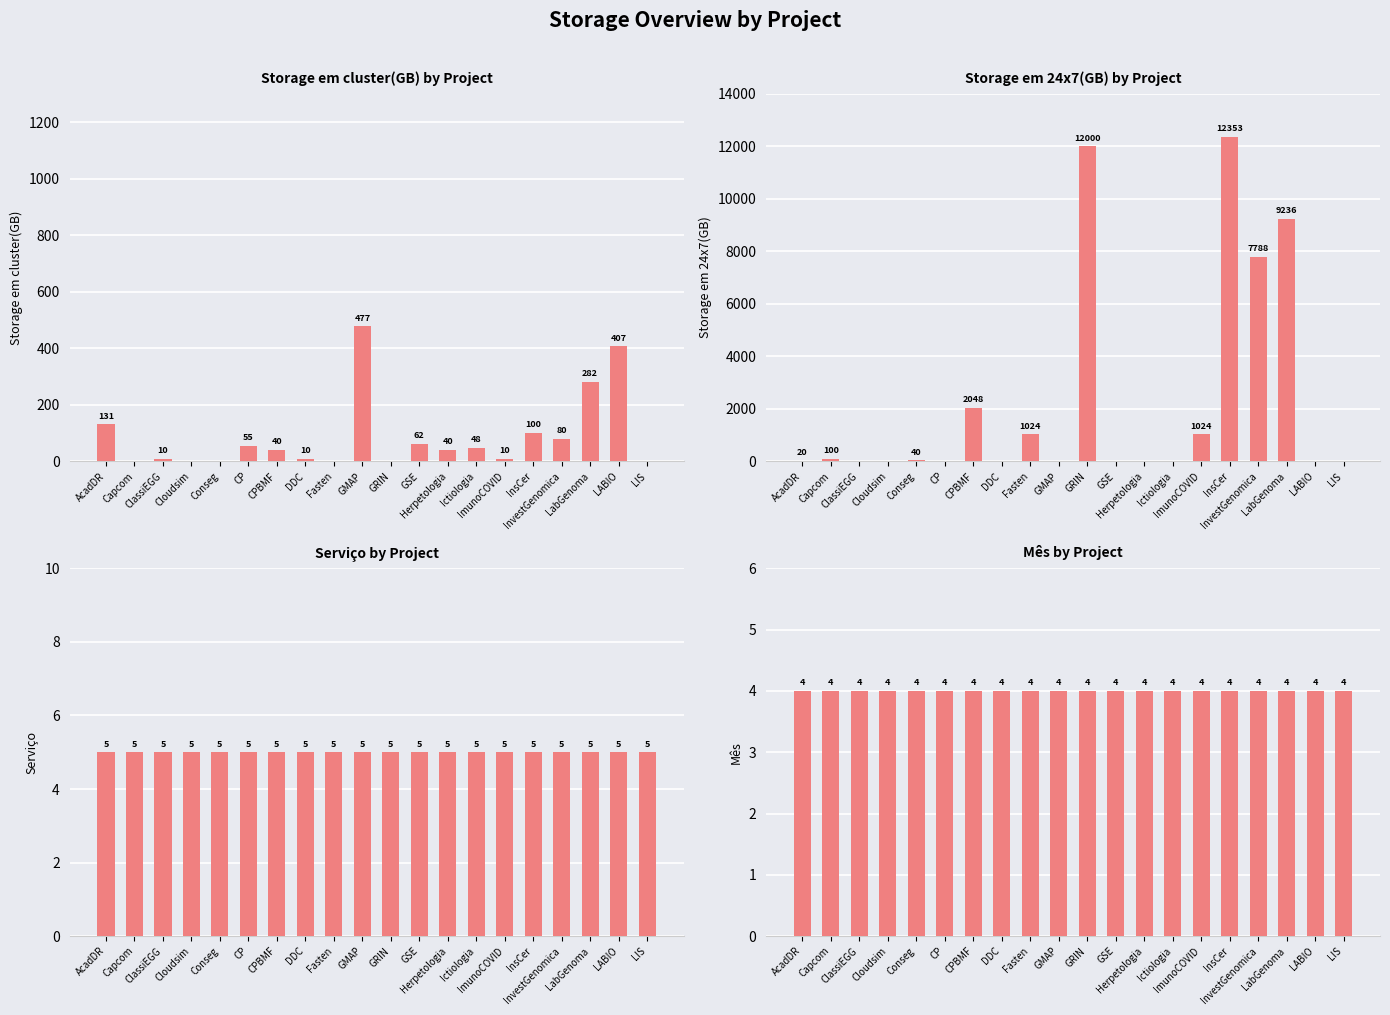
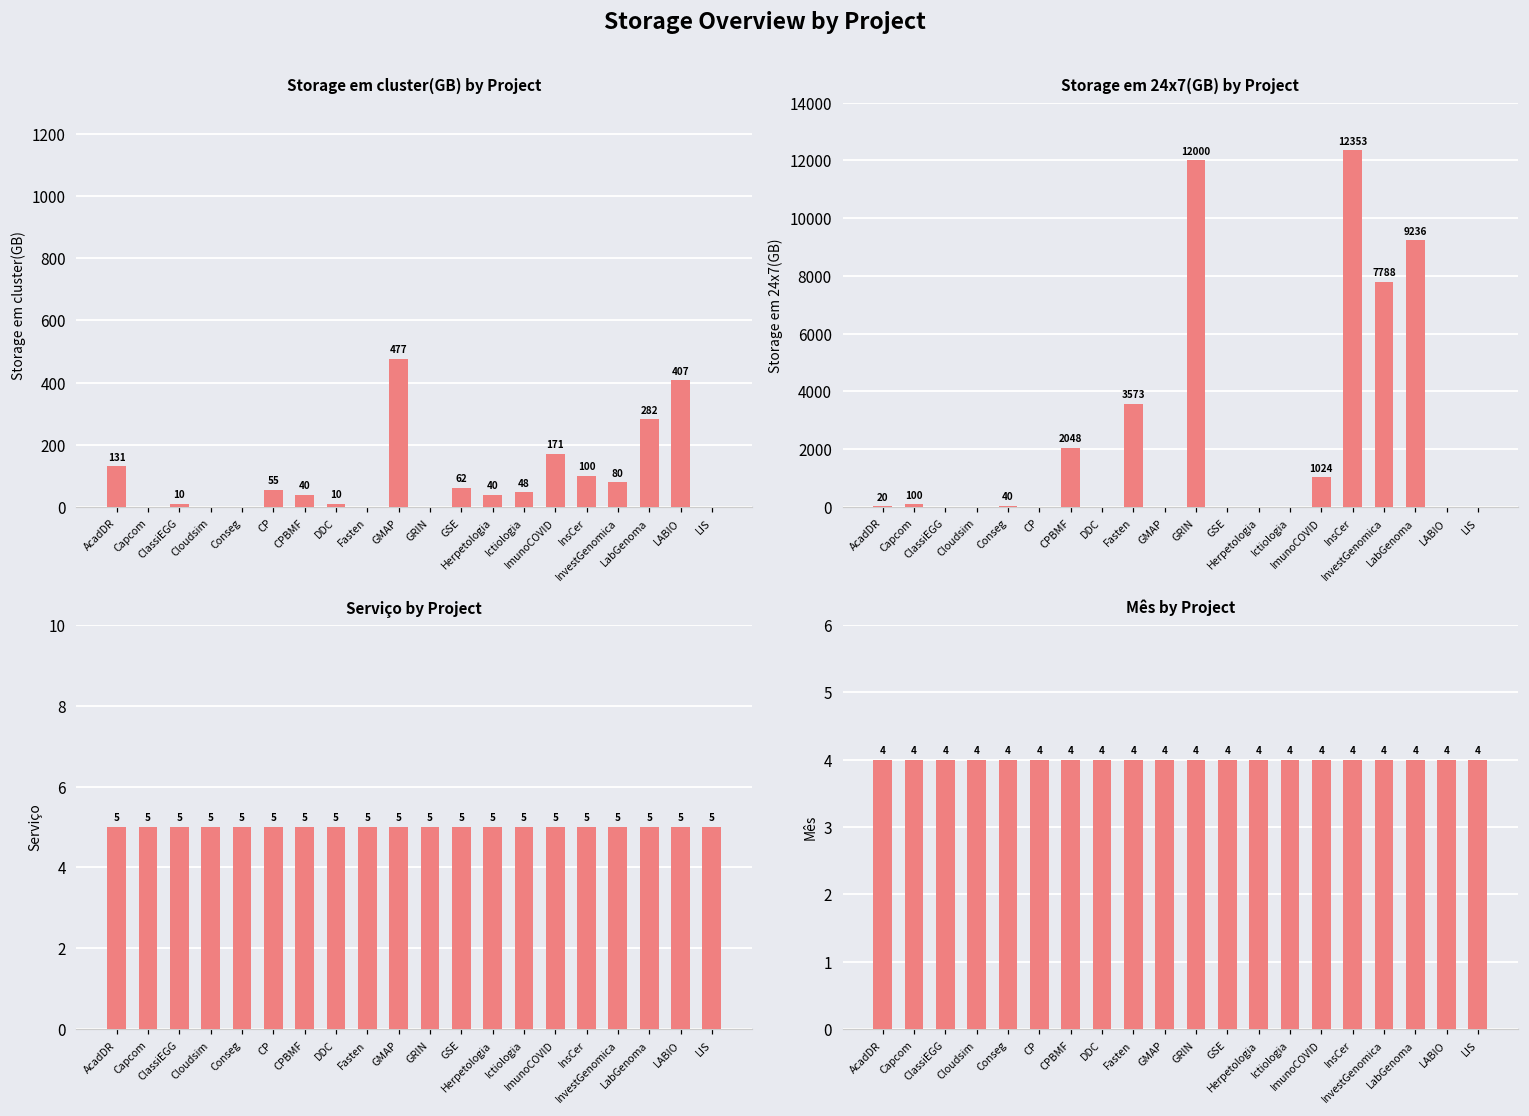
  {
    "Storage em cluster(GB) by Project": {
      "AcadDR": 131,
      "ClassiEGG": 10,
      "CP": 55,
      "CPBMF": 40,
      "DDC": 10,
      "GMAP": 477,
      "GSE": 62,
      "Herpetologia": 40,
      "Ictiologia": 48,
-     "ImunoCOVID": 10,
+     "ImunoCOVID": 171,
      "InsCer": 100,
      "InvestGenomica": 80,
      "LabGenoma": 282,
      "LABIO": 407
    },
    "Storage em 24x7(GB) by Project": {
      "AcadDR": 20,
      "Capcom": 100,
      "Conseg": 40,
      "CPBMF": 2048,
-     "Fasten": 1024,
+     "Fasten": 3573,
      "GRIN": 12000,
      "ImunoCOVID": 1024,
      "InsCer": 12353,
      "InvestGenomica": 7788,
      "LabGenoma": 9236
    },
    "Serviço by Project": {
      "AcadDR": 5,
      "Capcom": 5,
      "ClassiEGG": 5,
      "Cloudsim": 5,
      "Conseg": 5,
      "CP": 5,
      "CPBMF": 5,
      "DDC": 5,
      "Fasten": 5,
      "GMAP": 5,
      "GRIN": 5,
      "GSE": 5,
      "Herpetologia": 5,
      "Ictiologia": 5,
      "ImunoCOVID": 5,
      "InsCer": 5,
      "InvestGenomica": 5,
      "LabGenoma": 5,
      "LABIO": 5,
      "LIS": 5
    },
    "Mês by Project": {
      "AcadDR": 4,
      "Capcom": 4,
      "ClassiEGG": 4,
      "Cloudsim": 4,
      "Conseg": 4,
      "CP": 4,
      "CPBMF": 4,
      "DDC": 4,
      "Fasten": 4,
      "GMAP": 4,
      "GRIN": 4,
      "GSE": 4,
      "Herpetologia": 4,
      "Ictiologia": 4,
      "ImunoCOVID": 4,
      "InsCer": 4,
      "InvestGenomica": 4,
      "LabGenoma": 4,
      "LABIO": 4,
      "LIS": 4
    }
  }
